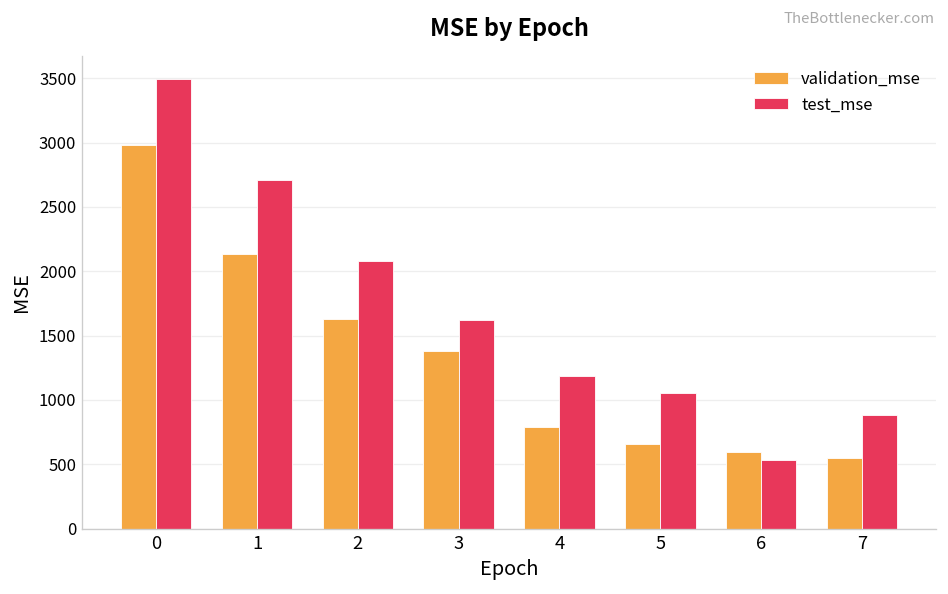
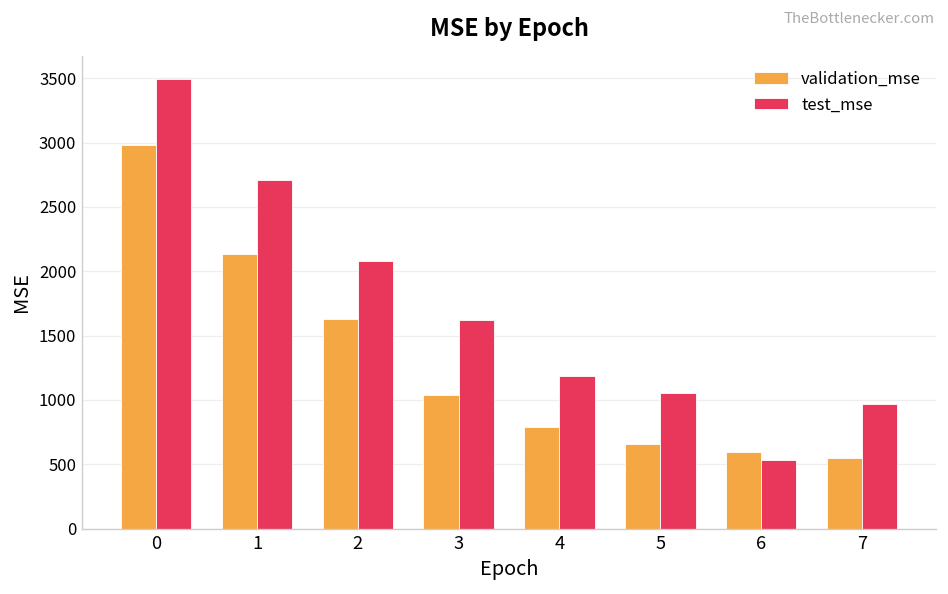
  {
    "validation_mse": {
      "0": 2980,
      "1": 2140,
      "2": 1630,
-     "3": 1380,
+     "3": 1040,
      "4": 790,
      "5": 660,
      "6": 600,
      "7": 550
    },
    "test_mse": {
      "0": 3500,
      "1": 2710,
      "2": 2080,
      "3": 1620,
      "4": 1190,
      "5": 1060,
      "6": 530,
-     "7": 890
+     "7": 970
    }
  }
